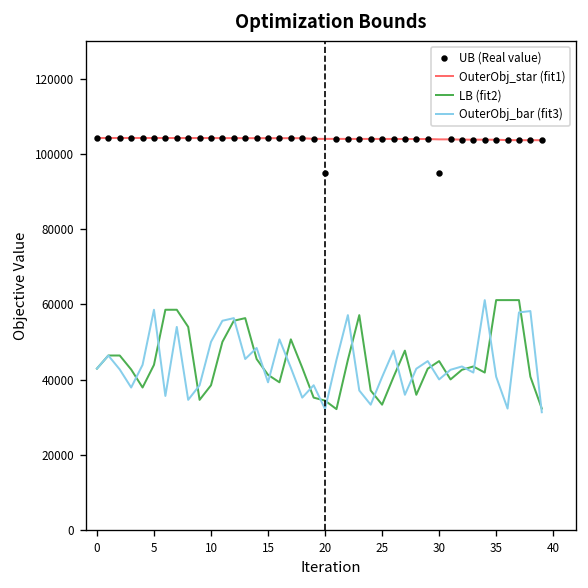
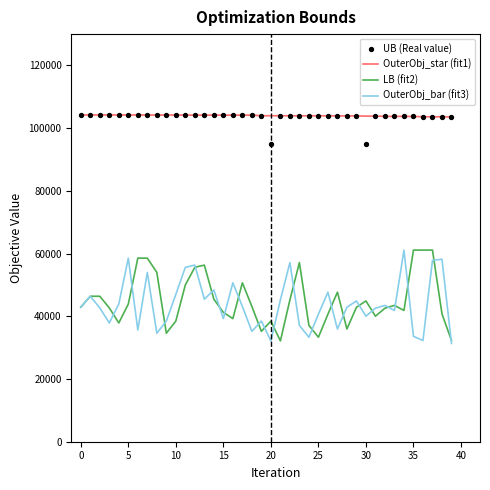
  {
    "OuterObj_star (fit1)": {
      "20": 104000,
      "30": 104000
    },
    "LB (fit2)": {
      "5": 44000,
      "10": 38000,
      "15": 41000,
-     "20": 34000,
+     "20": 38000,
      "25": 33000,
      "30": 45000,
      "35": 61000
    },
    "OuterObj_bar (fit3)": {
      "5": 59000,
-     "10": 50000,
+     "10": 47000,
      "15": 39000,
      "20": 32000,
      "25": 41000,
      "30": 40000,
-     "35": 41000
+     "35": 34000
    }
  }
